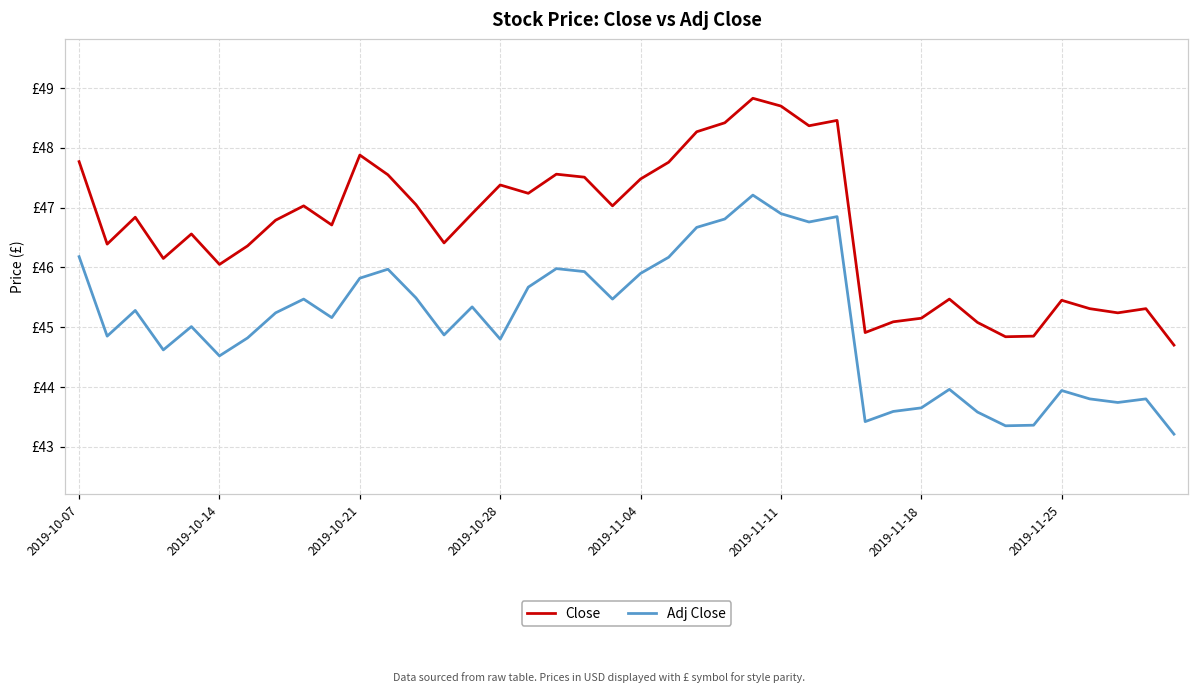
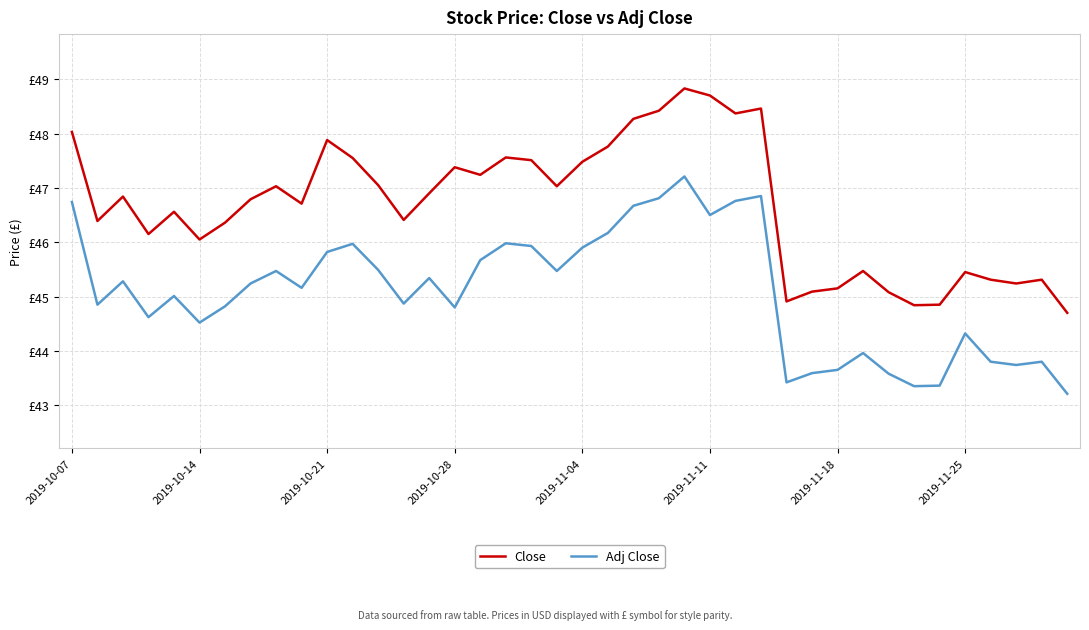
  {
    "Close": {
-     "2019-10-07": "£47.8",
+     "2019-10-07": "£48.0",
      "2019-10-14": "£46.1",
      "2019-10-21": "£47.9",
      "2019-10-28": "£47.4",
      "2019-11-04": "£47.5",
      "2019-11-11": "£48.7",
      "2019-11-18": "£45.2",
      "2019-11-25": "£45.5"
    },
    "Adj Close": {
-     "2019-10-07": "£46.2",
+     "2019-10-07": "£46.7",
      "2019-10-14": "£44.5",
      "2019-10-21": "£45.8",
      "2019-10-28": "£44.8",
      "2019-11-04": "£45.9",
-     "2019-11-11": "£46.9",
+     "2019-11-11": "£46.5",
      "2019-11-18": "£43.7",
-     "2019-11-25": "£43.9"
+     "2019-11-25": "£44.3"
    }
  }
